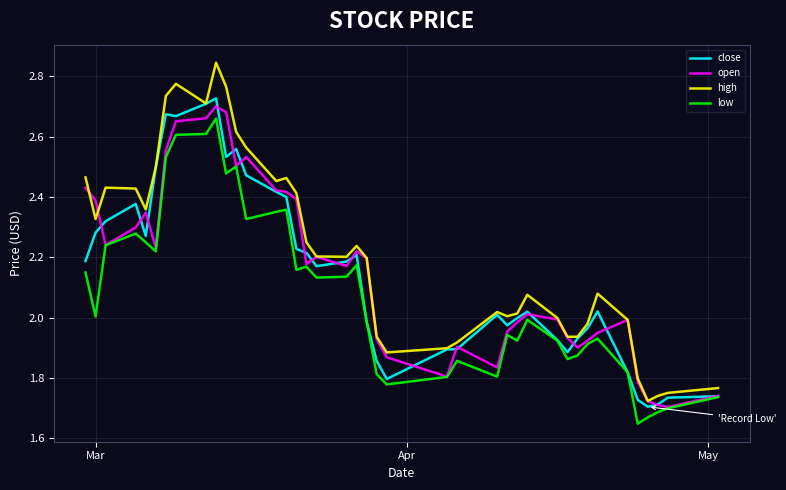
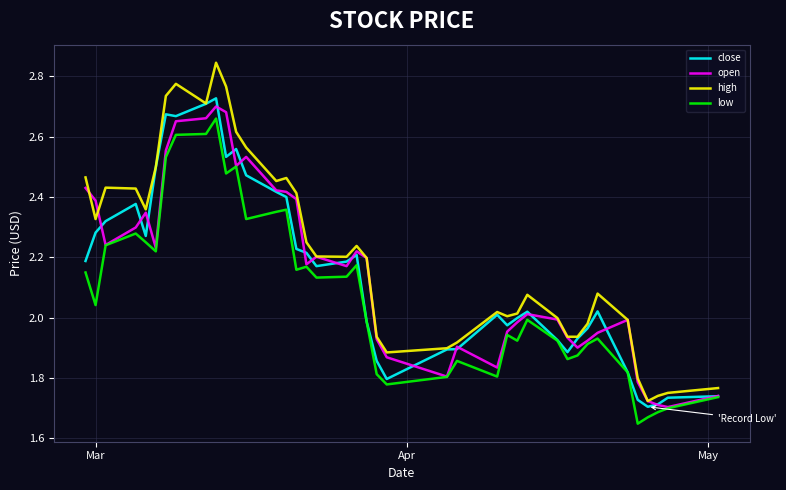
  {
    "close": {
      "Mar": 2.28
    },
    "open": {
      "Mar": 2.39
    },
    "high": {
      "Mar": 2.33
    },
    "low": {
-     "Mar": 2.00
+     "Mar": 2.04
    }
  }
